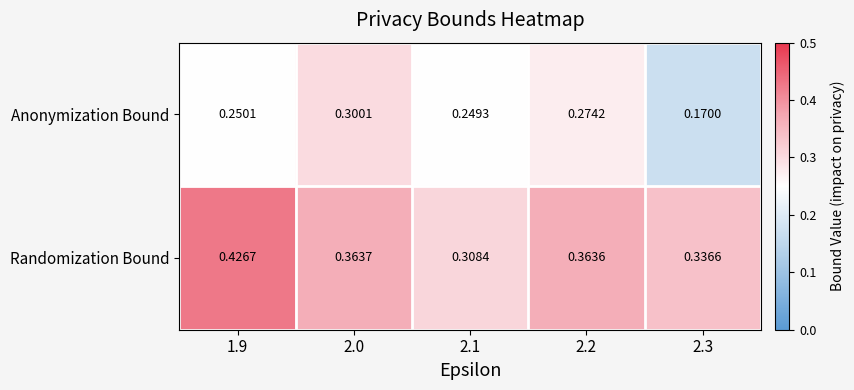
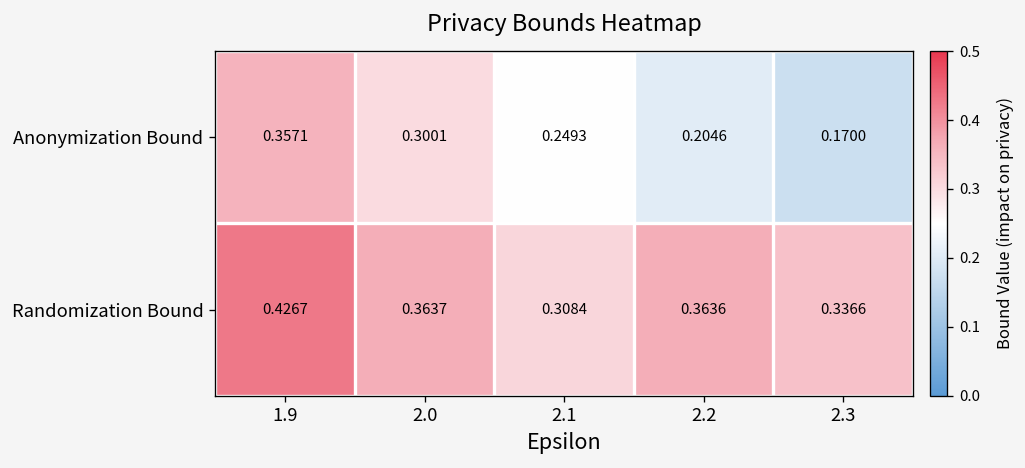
  {
    "Anonymization Bound": {
-     "1.9": 0.2501,
+     "1.9": 0.3571,
      "2.0": 0.3001,
      "2.1": 0.2493,
-     "2.2": 0.2742,
+     "2.2": 0.2046,
      "2.3": 0.1700
    },
    "Randomization Bound": {
      "1.9": 0.4267,
      "2.0": 0.3637,
      "2.1": 0.3084,
      "2.2": 0.3636,
      "2.3": 0.3366
    }
  }
